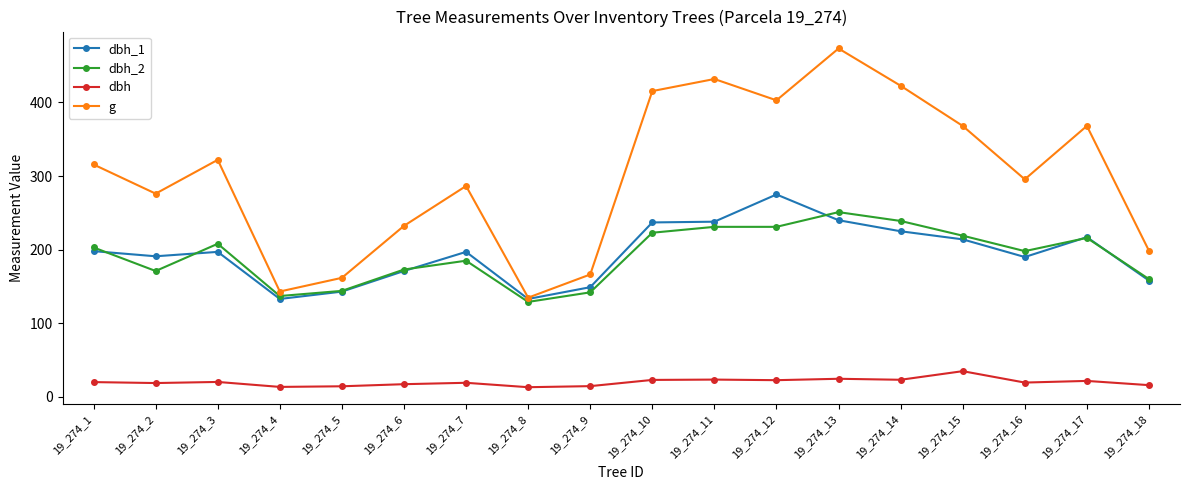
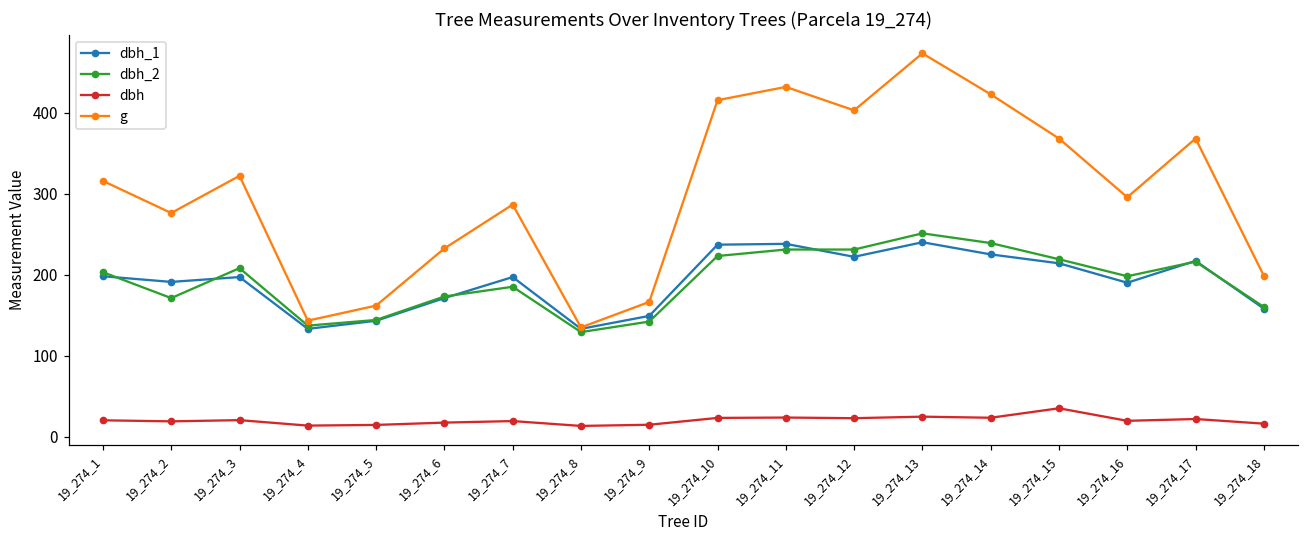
  {
    "dbh_1": {
      "19_274_1": 200,
      "19_274_2": 190,
      "19_274_3": 200,
      "19_274_4": 130,
      "19_274_7": 200,
      "19_274_9": 150,
      "19_274_10": 240,
      "19_274_11": 240,
-     "19_274_12": 280,
+     "19_274_12": 220,
      "19_274_13": 240,
      "19_274_14": 230,
      "19_274_15": 210,
      "19_274_16": 190
    },
    "dbh_2": {
      "19_274_1": 200,
      "19_274_2": 170,
      "19_274_3": 210,
      "19_274_4": 140,
      "19_274_7": 190,
      "19_274_8": 130,
      "19_274_9": 140,
      "19_274_10": 220,
      "19_274_11": 230,
      "19_274_12": 230,
      "19_274_13": 250,
      "19_274_14": 240,
      "19_274_15": 220,
      "19_274_16": 200
    },
    "dbh": {
      "19_274_1": 20,
      "19_274_2": 20,
      "19_274_3": 20,
      "19_274_4": 10,
      "19_274_5": 10,
      "19_274_6": 20,
      "19_274_7": 20,
      "19_274_8": 10,
      "19_274_9": 10,
      "19_274_10": 20,
      "19_274_11": 20,
      "19_274_12": 20,
      "19_274_13": 20,
      "19_274_14": 20,
      "19_274_15": 30,
      "19_274_16": 20,
      "19_274_17": 20,
      "19_274_18": 20
    },
    "g": {
      "19_274_1": 320,
      "19_274_2": 280,
      "19_274_3": 320,
      "19_274_4": 140,
      "19_274_5": 160,
      "19_274_6": 230,
      "19_274_7": 290,
      "19_274_9": 170,
      "19_274_10": 420,
      "19_274_11": 430,
      "19_274_12": 400,
      "19_274_13": 470,
      "19_274_14": 420,
      "19_274_15": 370,
      "19_274_16": 300,
      "19_274_17": 370,
      "19_274_18": 200
    }
  }
